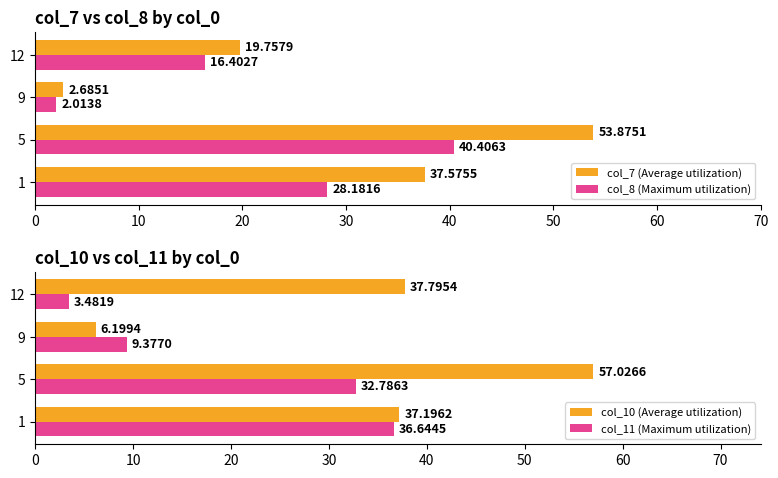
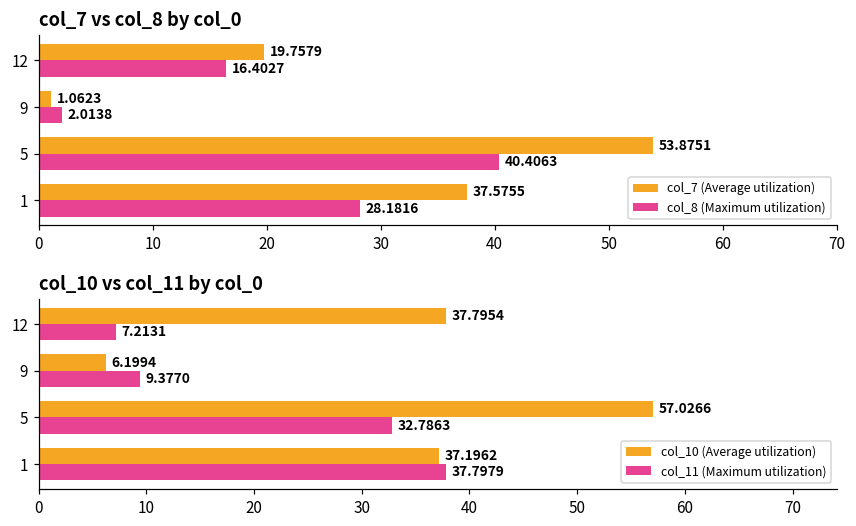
  {
    "col_7 vs col_8 by col_0": {
      "col_7 (Average utilization)": {
        "12": 19.7579,
-       "9": 2.6851,
+       "9": 1.0623,
        "5": 53.8751,
        "1": 37.5755
      },
      "col_8 (Maximum utilization)": {
        "12": 16.4027,
        "9": 2.0138,
        "5": 40.4063,
        "1": 28.1816
      }
    },
    "col_10 vs col_11 by col_0": {
      "col_10 (Average utilization)": {
        "12": 37.7954,
        "9": 6.1994,
        "5": 57.0266,
        "1": 37.1962
      },
      "col_11 (Maximum utilization)": {
-       "12": 3.4819,
+       "12": 7.2131,
        "9": 9.3770,
        "5": 32.7863,
-       "1": 36.6445
+       "1": 37.7979
      }
    }
  }
